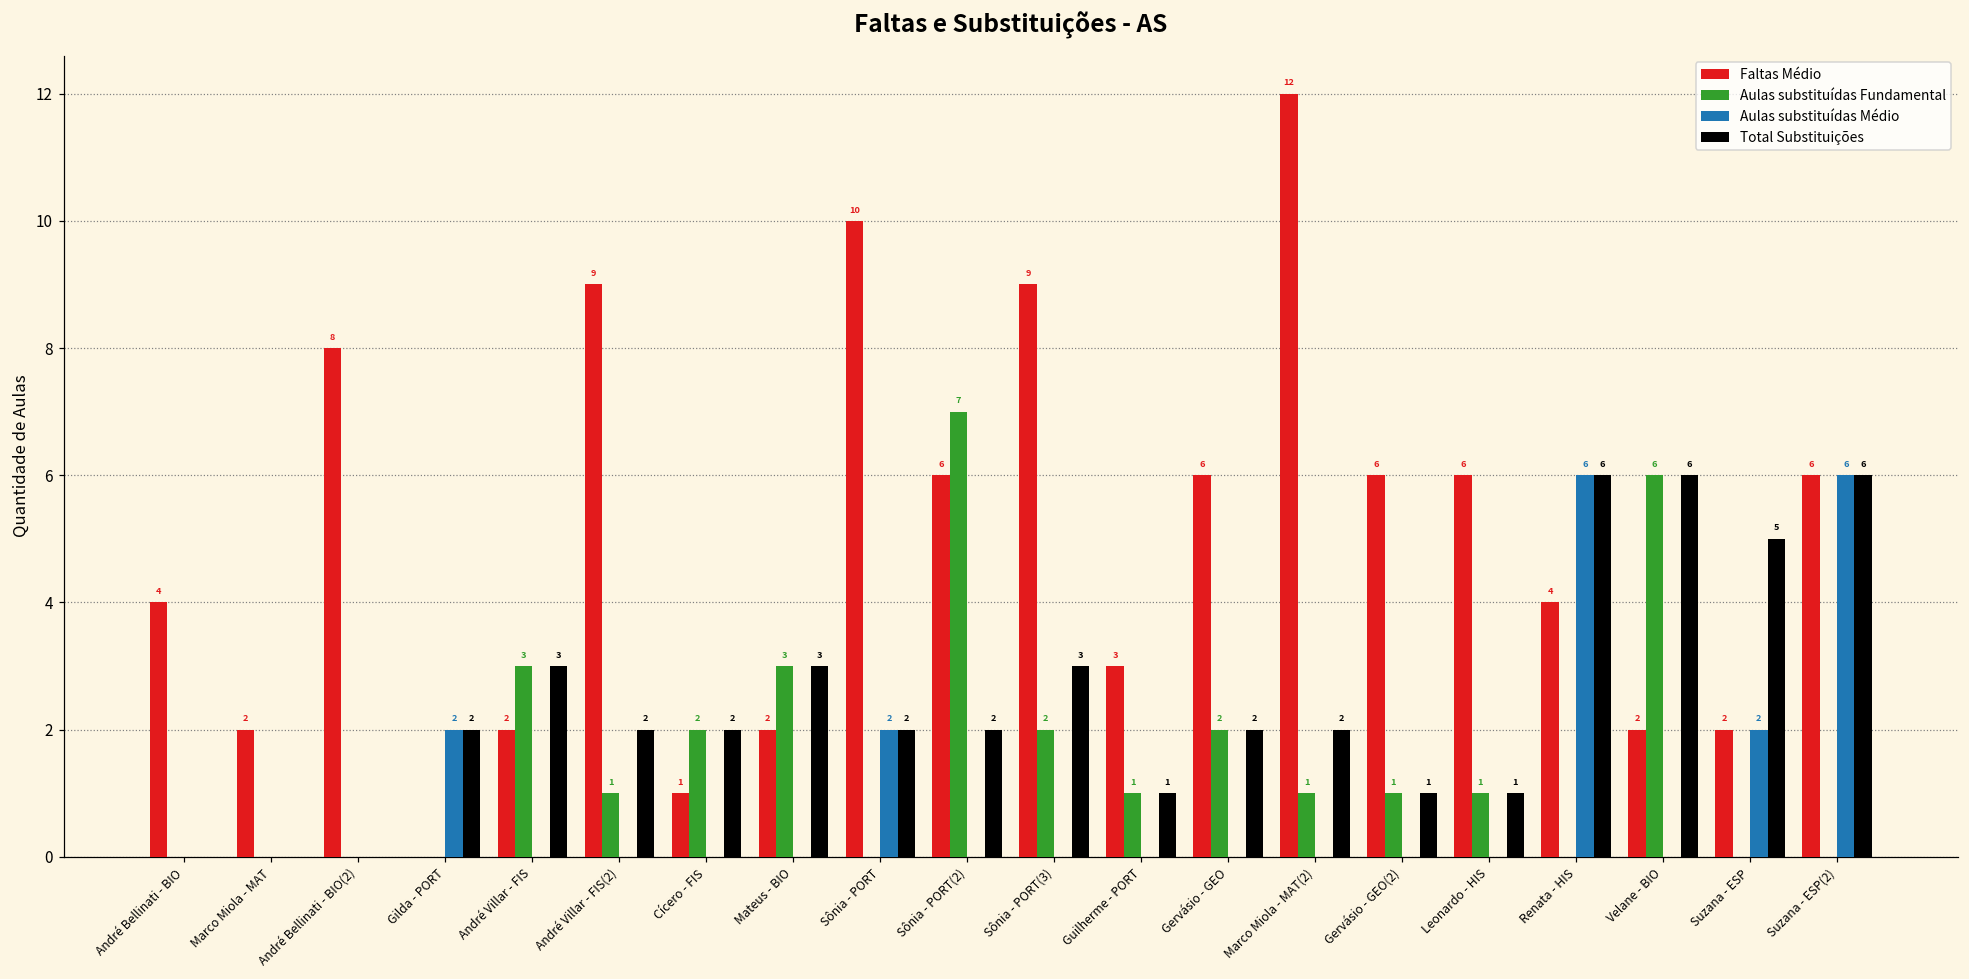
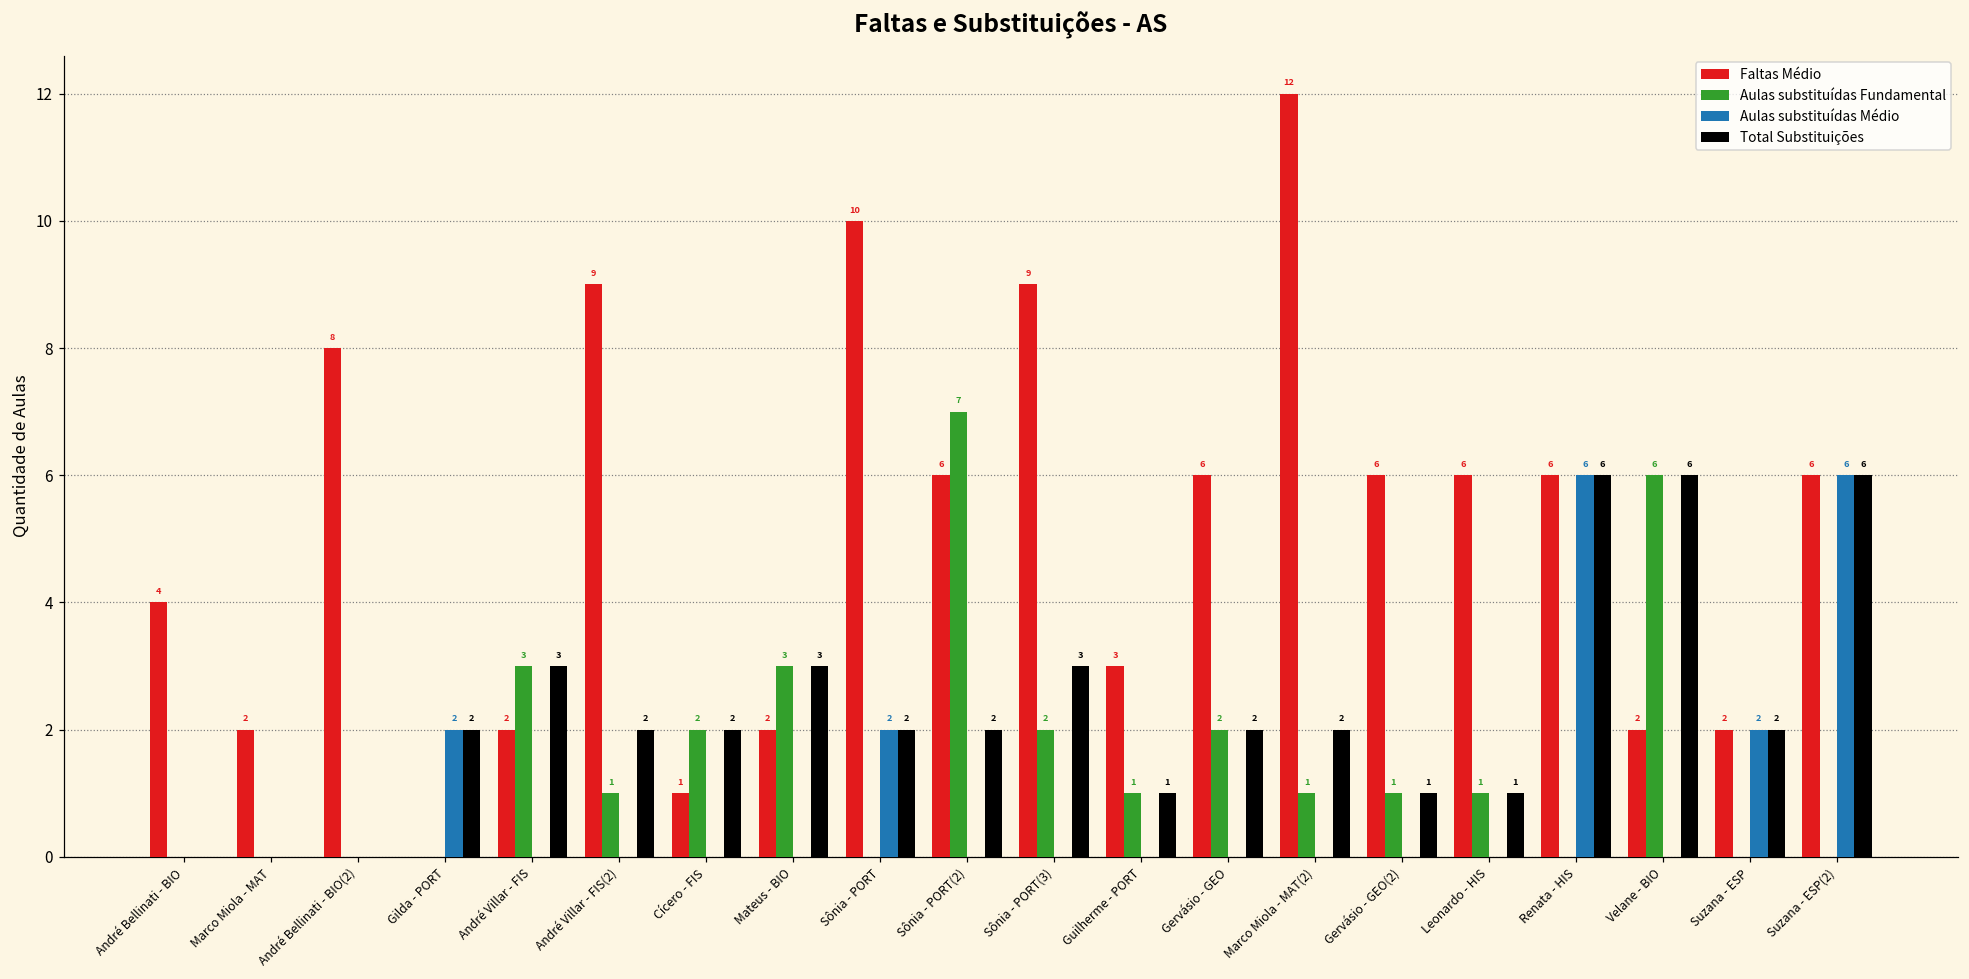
  {
    "Faltas Médio": {
      "André Bellinati - BIO": 4,
      "Marco Miola - MAT": 2,
      "André Bellinati - BIO(2)": 8,
      "André Villar - FIS": 2,
      "André Villar - FIS(2)": 9,
      "Cícero - FIS": 1,
      "Mateus - BIO": 2,
      "Sônia - PORT": 10,
      "Sônia - PORT(2)": 6,
      "Sônia - PORT(3)": 9,
      "Guilherme - PORT": 3,
      "Gervásio - GEO": 6,
      "Marco Miola - MAT(2)": 12,
      "Gervásio - GEO(2)": 6,
      "Leonardo - HIS": 6,
-     "Renata - HIS": 4,
+     "Renata - HIS": 6,
      "Velane - BIO": 2,
      "Suzana - ESP": 2,
      "Suzana - ESP(2)": 6
    },
    "Aulas substituídas Fundamental": {
      "André Villar - FIS": 3,
      "André Villar - FIS(2)": 1,
      "Cícero - FIS": 2,
      "Mateus - BIO": 3,
      "Sônia - PORT(2)": 7,
      "Sônia - PORT(3)": 2,
      "Guilherme - PORT": 1,
      "Gervásio - GEO": 2,
      "Marco Miola - MAT(2)": 1,
      "Gervásio - GEO(2)": 1,
      "Leonardo - HIS": 1,
      "Velane - BIO": 6
    },
    "Aulas substituídas Médio": {
      "Gilda - PORT": 2,
      "Sônia - PORT": 2,
      "Renata - HIS": 6,
      "Suzana - ESP": 2,
      "Suzana - ESP(2)": 6
    },
    "Total Substituições": {
      "Gilda - PORT": 2,
      "André Villar - FIS": 3,
      "André Villar - FIS(2)": 2,
      "Cícero - FIS": 2,
      "Mateus - BIO": 3,
      "Sônia - PORT": 2,
      "Sônia - PORT(2)": 2,
      "Sônia - PORT(3)": 3,
      "Guilherme - PORT": 1,
      "Gervásio - GEO": 2,
      "Marco Miola - MAT(2)": 2,
      "Gervásio - GEO(2)": 1,
      "Leonardo - HIS": 1,
      "Renata - HIS": 6,
      "Velane - BIO": 6,
-     "Suzana - ESP": 5,
+     "Suzana - ESP": 2,
      "Suzana - ESP(2)": 6
    }
  }
